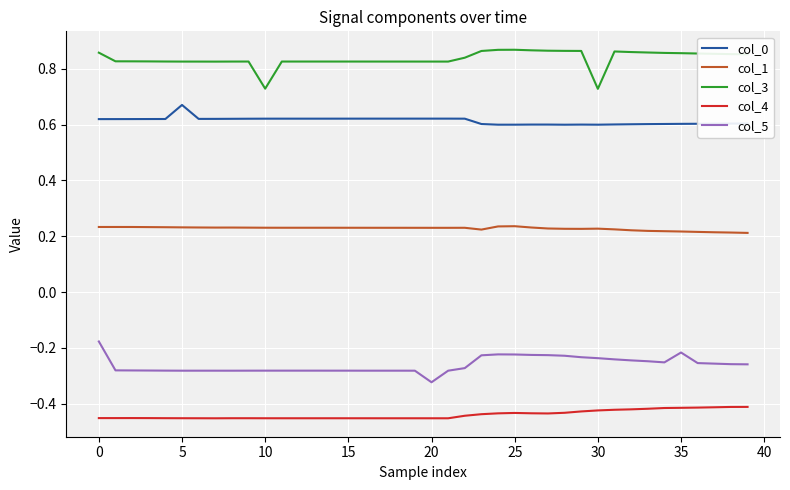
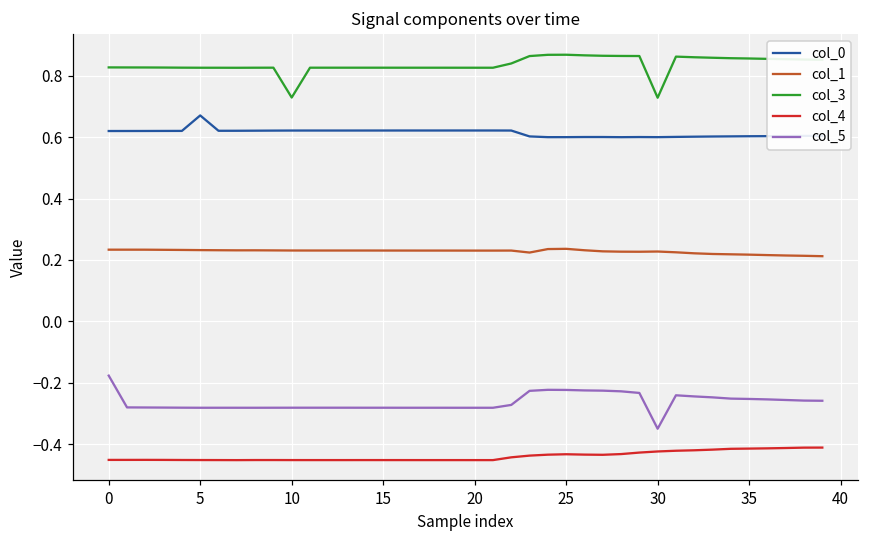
  {
    "col_0": {
      "0": 0.62,
      "5": 0.67,
      "10": 0.62,
      "15": 0.62,
      "20": 0.62,
      "25": 0.60,
      "30": 0.60,
      "35": 0.60
    },
    "col_3": {
-     "0": 0.86,
+     "0": 0.83,
      "5": 0.83,
      "10": 0.73,
      "15": 0.83,
      "20": 0.83,
      "25": 0.87,
      "30": 0.73,
      "35": 0.86
    },
    "col_5": {
      "0": -0.18,
      "5": -0.28,
      "10": -0.28,
      "15": -0.28,
-     "20": -0.32,
+     "20": -0.28,
      "25": -0.22,
-     "30": -0.24,
-     "35": -0.22
+     "30": -0.35,
+     "35": -0.25
    }
  }
